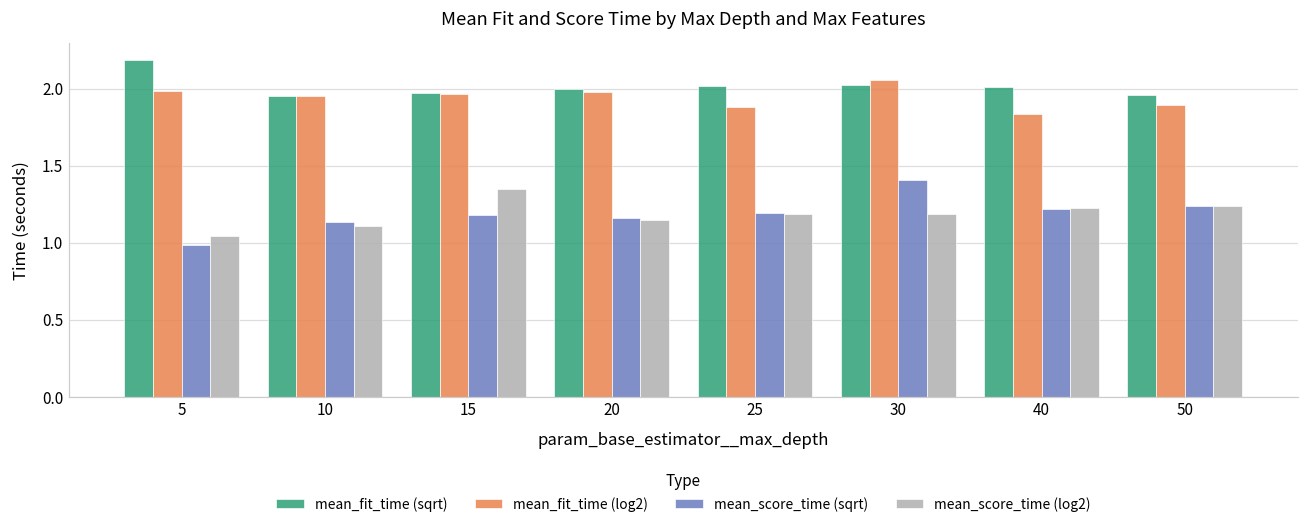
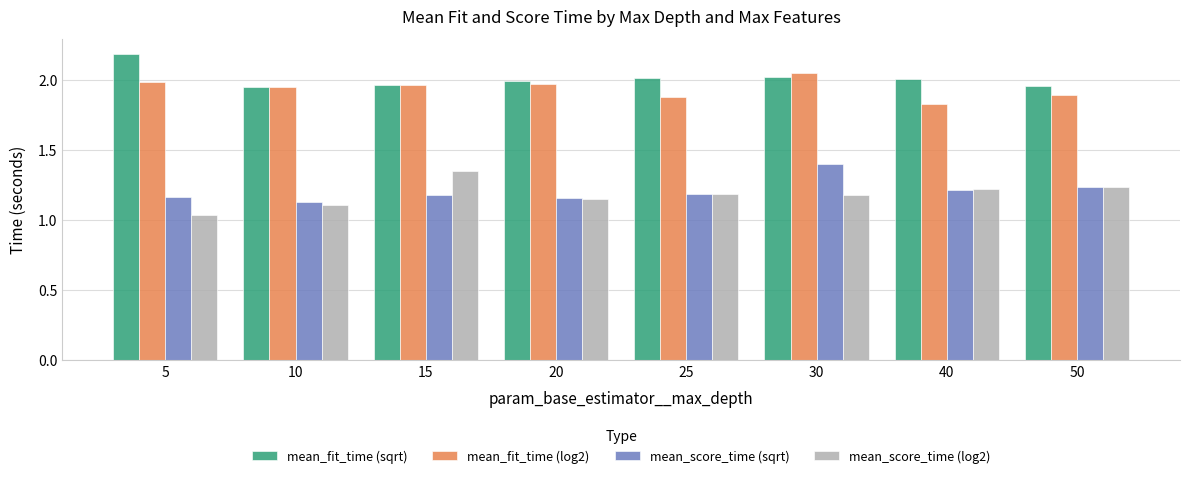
  {
    "mean_fit_time (sqrt)": {
      "5": 2.18,
      "10": 1.95,
      "15": 1.97,
      "20": 2.00,
      "25": 2.01,
      "30": 2.02,
      "40": 2.01,
      "50": 1.96
    },
    "mean_fit_time (log2)": {
      "5": 1.99,
      "10": 1.95,
      "15": 1.97,
      "20": 1.98,
      "25": 1.88,
      "30": 2.05,
      "40": 1.83,
      "50": 1.89
    },
    "mean_score_time (sqrt)": {
-     "5": 0.98,
+     "5": 1.16,
      "10": 1.13,
      "15": 1.18,
      "20": 1.16,
      "25": 1.19,
      "30": 1.40,
      "40": 1.22,
      "50": 1.24
    },
    "mean_score_time (log2)": {
      "5": 1.04,
      "10": 1.11,
      "15": 1.35,
      "20": 1.15,
      "25": 1.19,
      "30": 1.18,
      "40": 1.22,
      "50": 1.24
    }
  }
